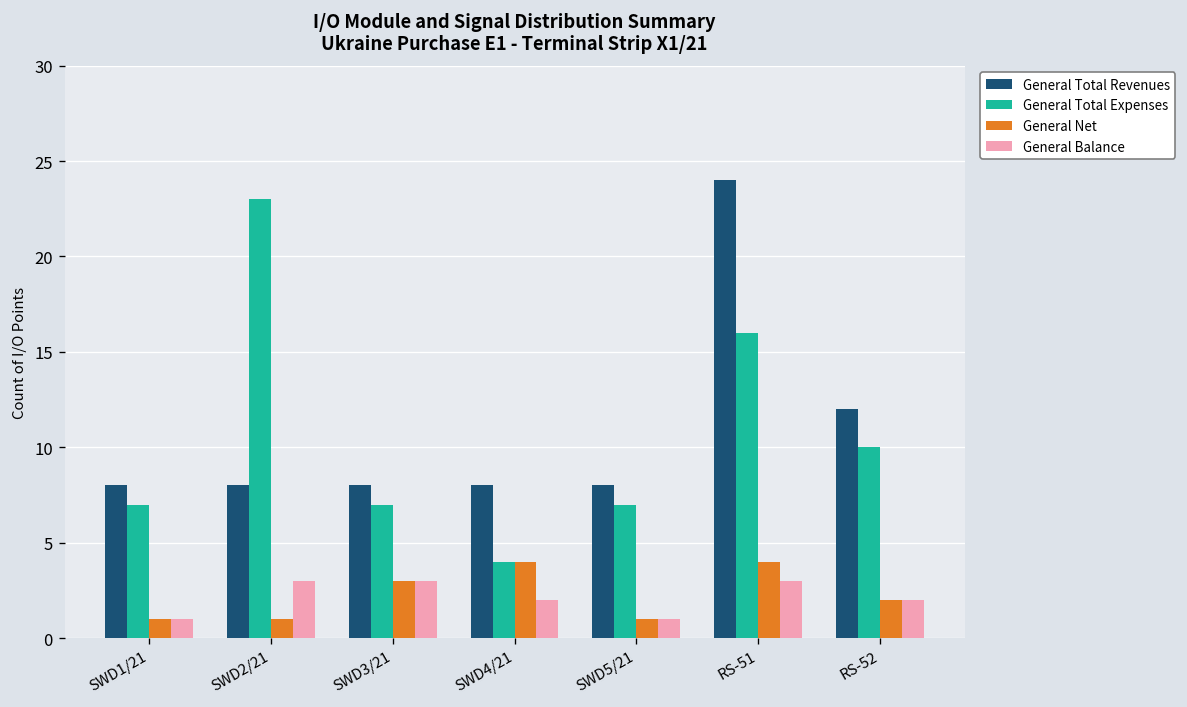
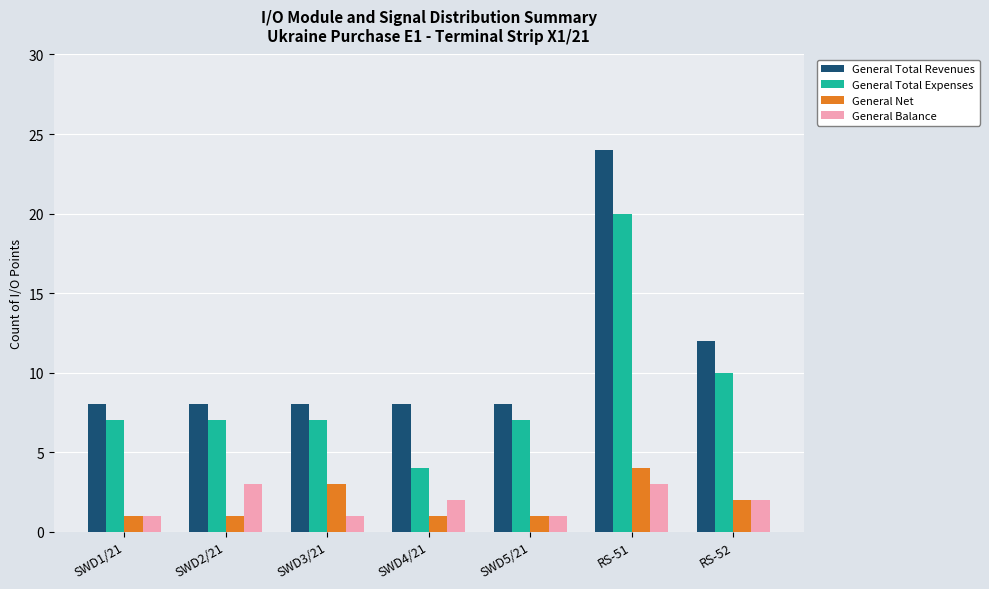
  {
    "General Total Revenues": {
      "SWD1/21": 8,
      "SWD2/21": 8,
      "SWD3/21": 8,
      "SWD4/21": 8,
      "SWD5/21": 8,
      "RS-51": 24,
      "RS-52": 12
    },
    "General Total Expenses": {
      "SWD1/21": 7,
-     "SWD2/21": 23,
+     "SWD2/21": 7,
      "SWD3/21": 7,
      "SWD4/21": 4,
      "SWD5/21": 7,
-     "RS-51": 16,
+     "RS-51": 20,
      "RS-52": 10
    },
    "General Net": {
      "SWD1/21": 1,
      "SWD2/21": 1,
      "SWD3/21": 3,
-     "SWD4/21": 4,
+     "SWD4/21": 1,
      "SWD5/21": 1,
      "RS-51": 4,
      "RS-52": 2
    },
    "General Balance": {
      "SWD1/21": 1,
      "SWD2/21": 3,
-     "SWD3/21": 3,
+     "SWD3/21": 1,
      "SWD4/21": 2,
      "SWD5/21": 1,
      "RS-51": 3,
      "RS-52": 2
    }
  }
